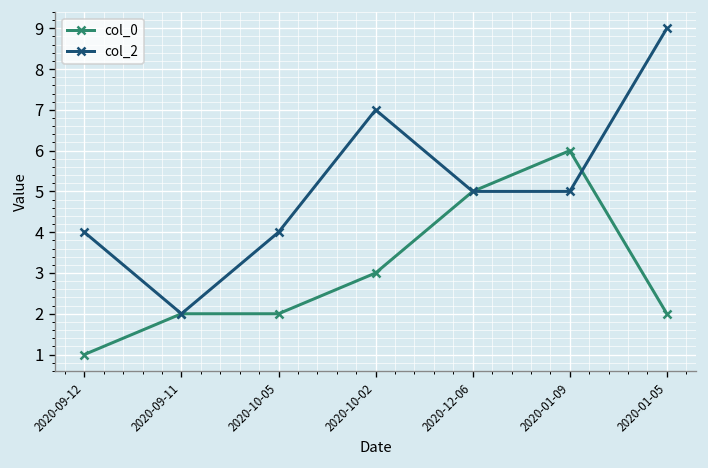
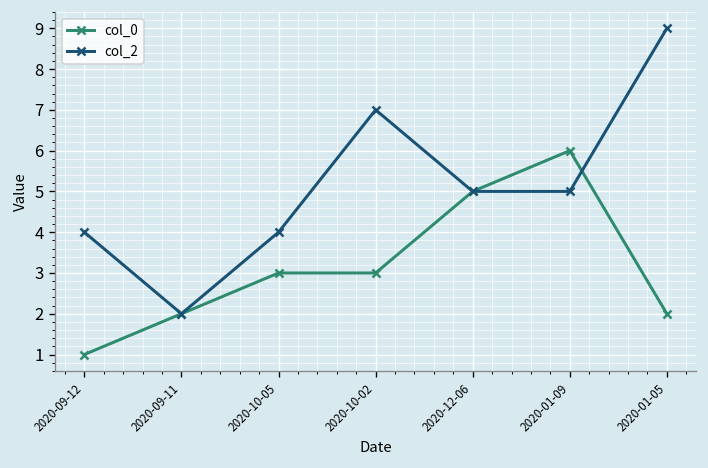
  {
    "col_0": {
      "2020-09-12": 1,
-     "2020-10-05": 2,
+     "2020-10-05": 3,
      "2020-10-02": 3,
      "2020-01-09": 6,
      "2020-01-05": 2
    },
    "col_2": {
      "2020-09-12": 4,
      "2020-10-05": 4,
      "2020-10-02": 7,
      "2020-01-09": 5,
      "2020-01-05": 9
    }
  }
